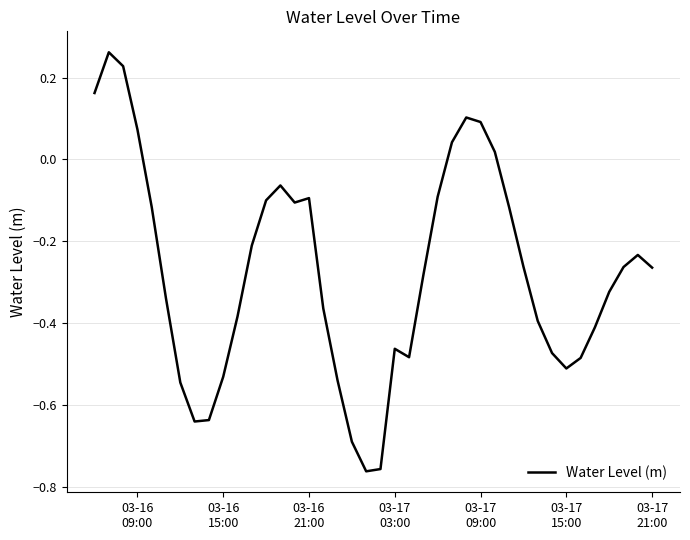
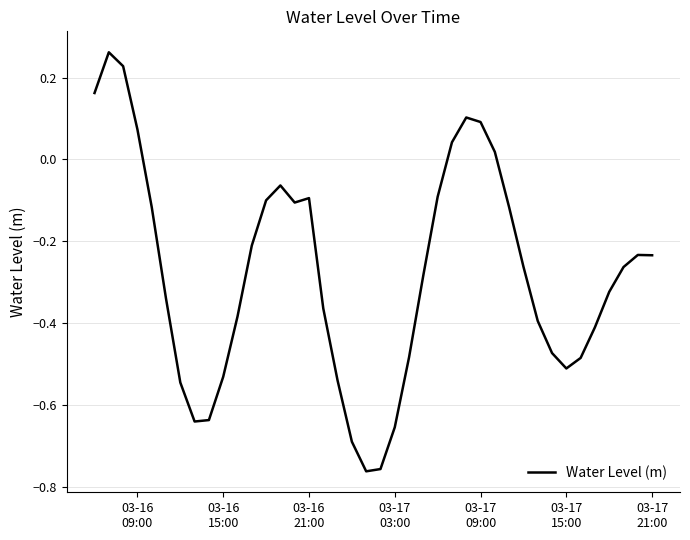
  {
    "03-16 09:00": 0.07,
    "03-16 15:00": -0.53,
    "03-16 21:00": -0.09,
-   "03-17 03:00": -0.46,
+   "03-17 03:00": -0.65,
    "03-17 09:00": 0.09,
    "03-17 15:00": -0.51,
-   "03-17 21:00": -0.26
+   "03-17 21:00": -0.23
  }
